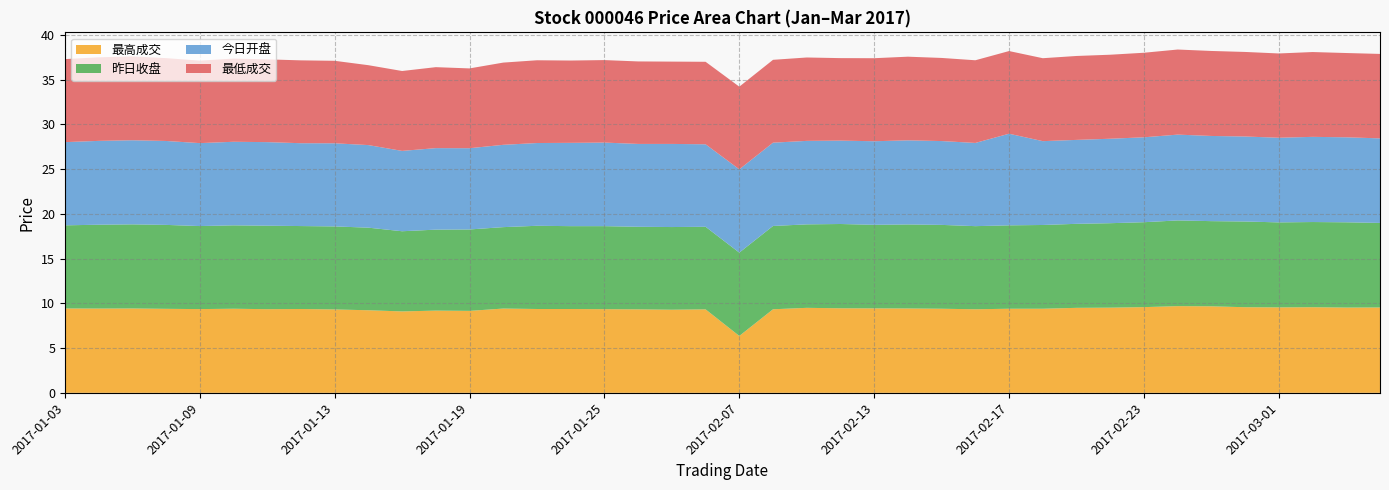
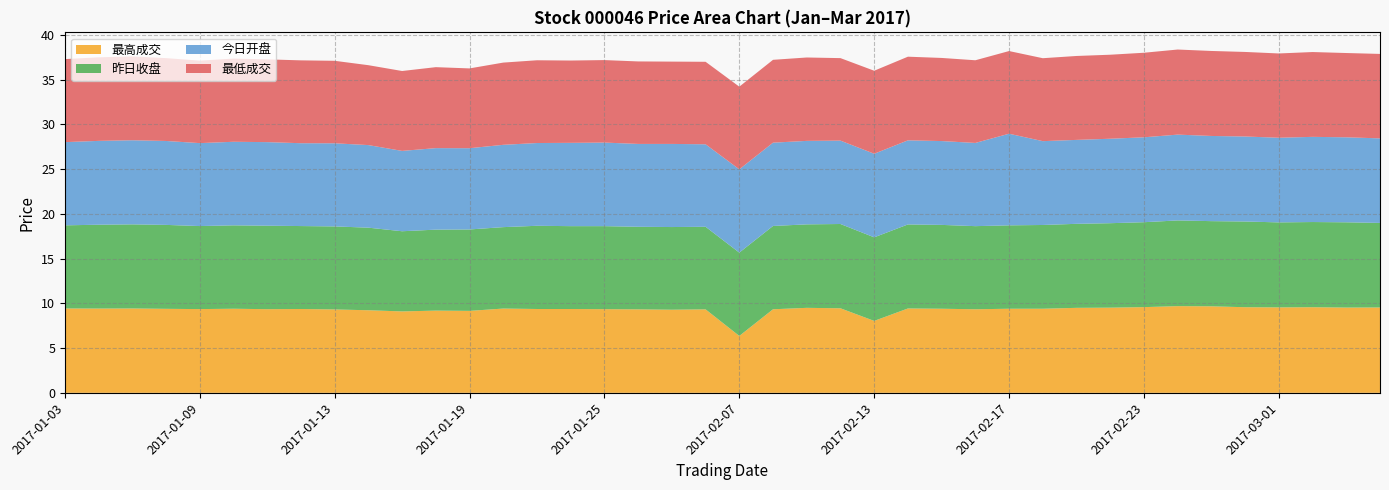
  {
    "最高成交": {
      "2017-01-03": 9,
      "2017-01-09": 9,
      "2017-01-13": 9,
      "2017-01-19": 9,
      "2017-01-25": 9,
      "2017-02-07": 6,
-     "2017-02-13": 9,
+     "2017-02-13": 8,
      "2017-02-17": 9,
      "2017-02-23": 10,
      "2017-03-01": 10
    },
    "昨日收盘": {
      "2017-01-03": 9,
      "2017-01-09": 9,
      "2017-01-13": 9,
      "2017-01-19": 9,
      "2017-01-25": 9,
      "2017-02-07": 9,
      "2017-02-13": 9,
      "2017-02-17": 9,
      "2017-02-23": 9,
      "2017-03-01": 10
    },
    "今日开盘": {
      "2017-01-03": 9,
      "2017-01-09": 9,
      "2017-01-13": 9,
      "2017-01-19": 9,
      "2017-01-25": 9,
      "2017-02-07": 9,
      "2017-02-13": 9,
      "2017-02-17": 10,
      "2017-02-23": 9,
      "2017-03-01": 9
    },
    "最低成交": {
      "2017-01-03": 9,
      "2017-01-13": 9,
      "2017-01-19": 9,
      "2017-01-25": 9,
      "2017-02-07": 9,
      "2017-02-13": 9,
      "2017-02-17": 9,
      "2017-02-23": 9,
      "2017-03-01": 9
    }
  }
